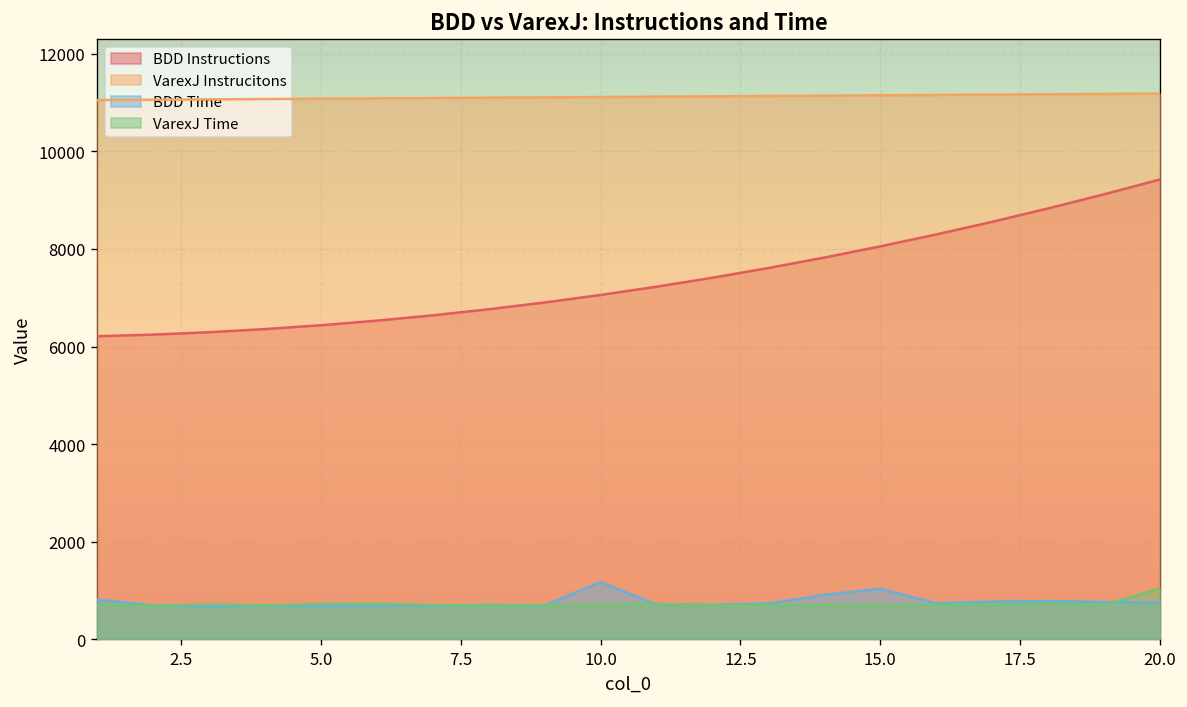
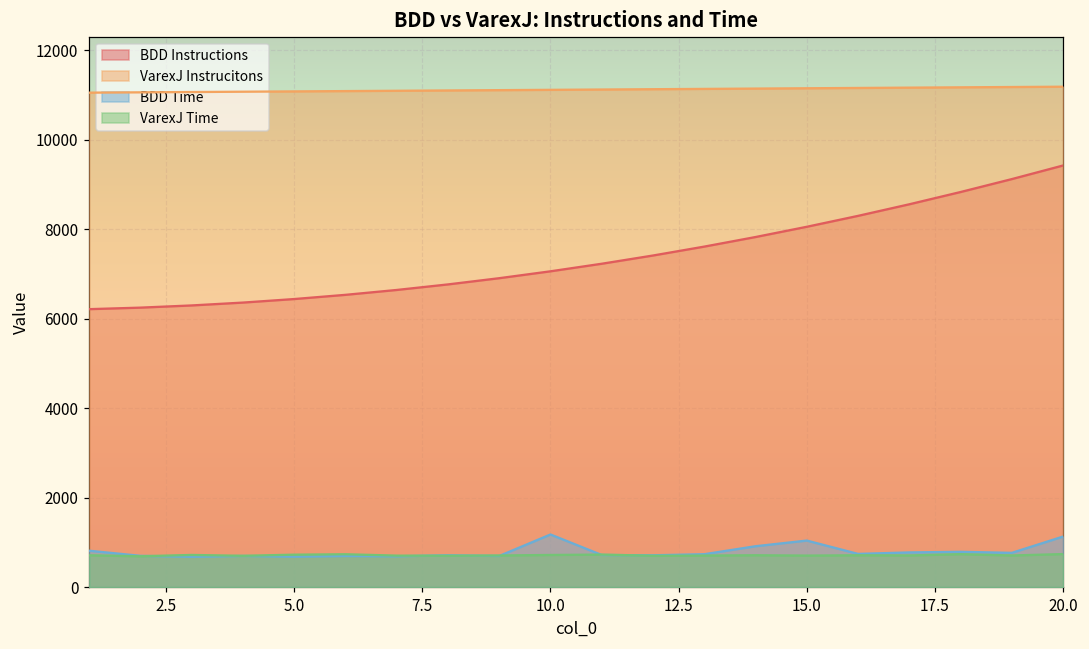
  {
    "BDD Time": {
      "10.0": 1200,
      "15.0": 1000,
-     "20.0": 800
+     "20.0": 1100
    },
    "VarexJ Time": {
      "10.0": 700,
      "15.0": 700,
-     "20.0": 1000
+     "20.0": 700
    }
  }
